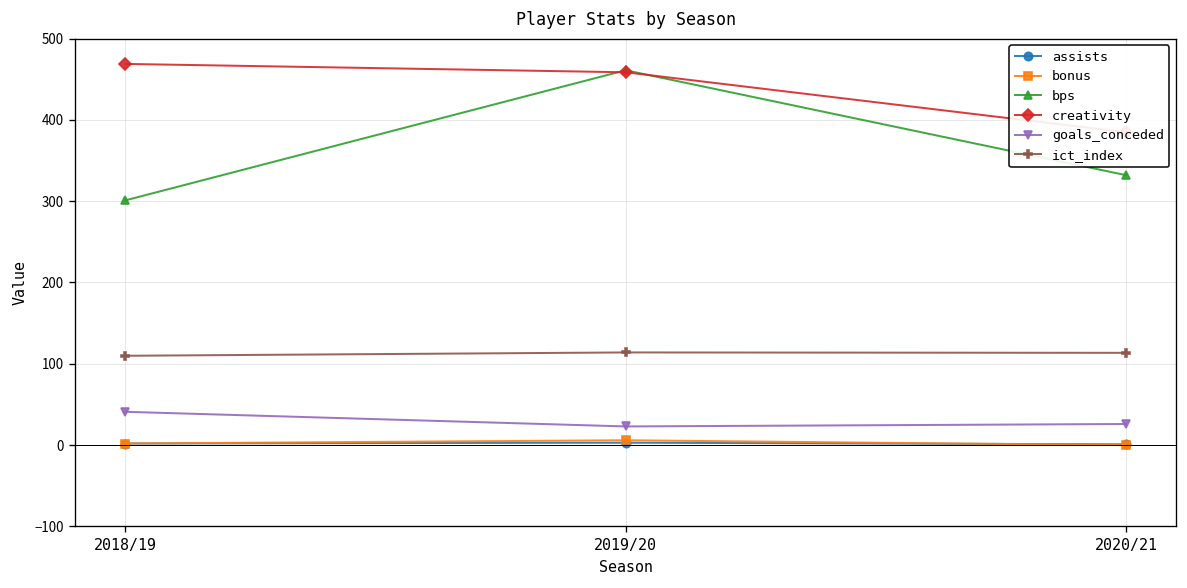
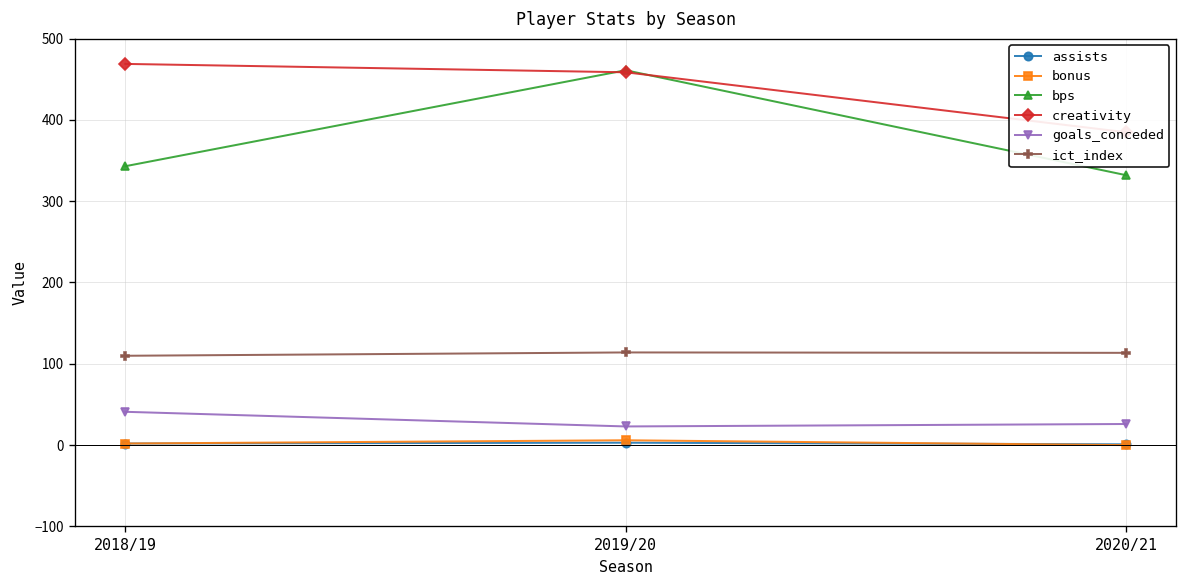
  {
    "bps": {
-     "2018/19": 300,
+     "2018/19": 340,
      "2020/21": 330
    },
    "creativity": {
      "2018/19": 470
    },
    "goals_conceded": {
      "2018/19": 40,
      "2019/20": 20,
      "2020/21": 30
    },
    "ict_index": {
      "2018/19": 110,
      "2019/20": 110,
      "2020/21": 110
    }
  }
